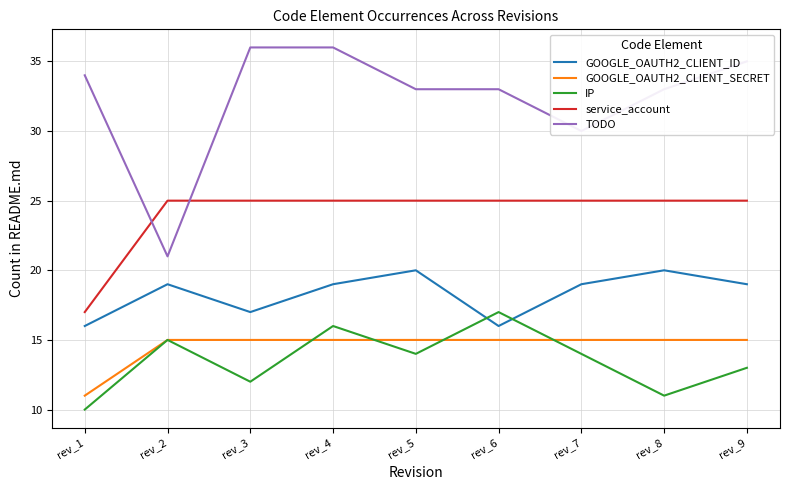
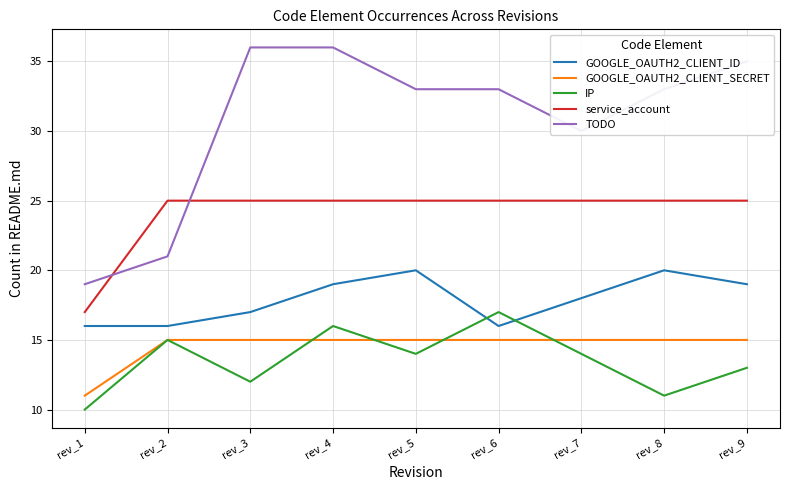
  {
    "GOOGLE_OAUTH2_CLIENT_ID": {
      "rev_1": 16,
-     "rev_2": 19,
+     "rev_2": 16,
      "rev_3": 17,
      "rev_4": 19,
      "rev_5": 20,
      "rev_6": 16,
-     "rev_7": 19,
+     "rev_7": 18,
      "rev_8": 20,
      "rev_9": 19
    },
    "GOOGLE_OAUTH2_CLIENT_SECRET": {
      "rev_1": 11,
      "rev_3": 15,
      "rev_4": 15,
      "rev_5": 15,
      "rev_6": 15,
      "rev_7": 15,
      "rev_8": 15,
      "rev_9": 15
    },
    "IP": {
      "rev_1": 10,
      "rev_3": 12,
      "rev_4": 16,
      "rev_5": 14,
      "rev_6": 17,
      "rev_7": 14,
      "rev_8": 11,
      "rev_9": 13
    },
    "service_account": {
      "rev_1": 17,
      "rev_2": 25,
      "rev_3": 25,
      "rev_4": 25,
      "rev_5": 25,
      "rev_6": 25,
      "rev_7": 25,
      "rev_8": 25,
      "rev_9": 25
    },
    "TODO": {
-     "rev_1": 34,
+     "rev_1": 19,
      "rev_2": 21,
      "rev_3": 36,
      "rev_4": 36,
      "rev_5": 33,
      "rev_6": 33
    }
  }
